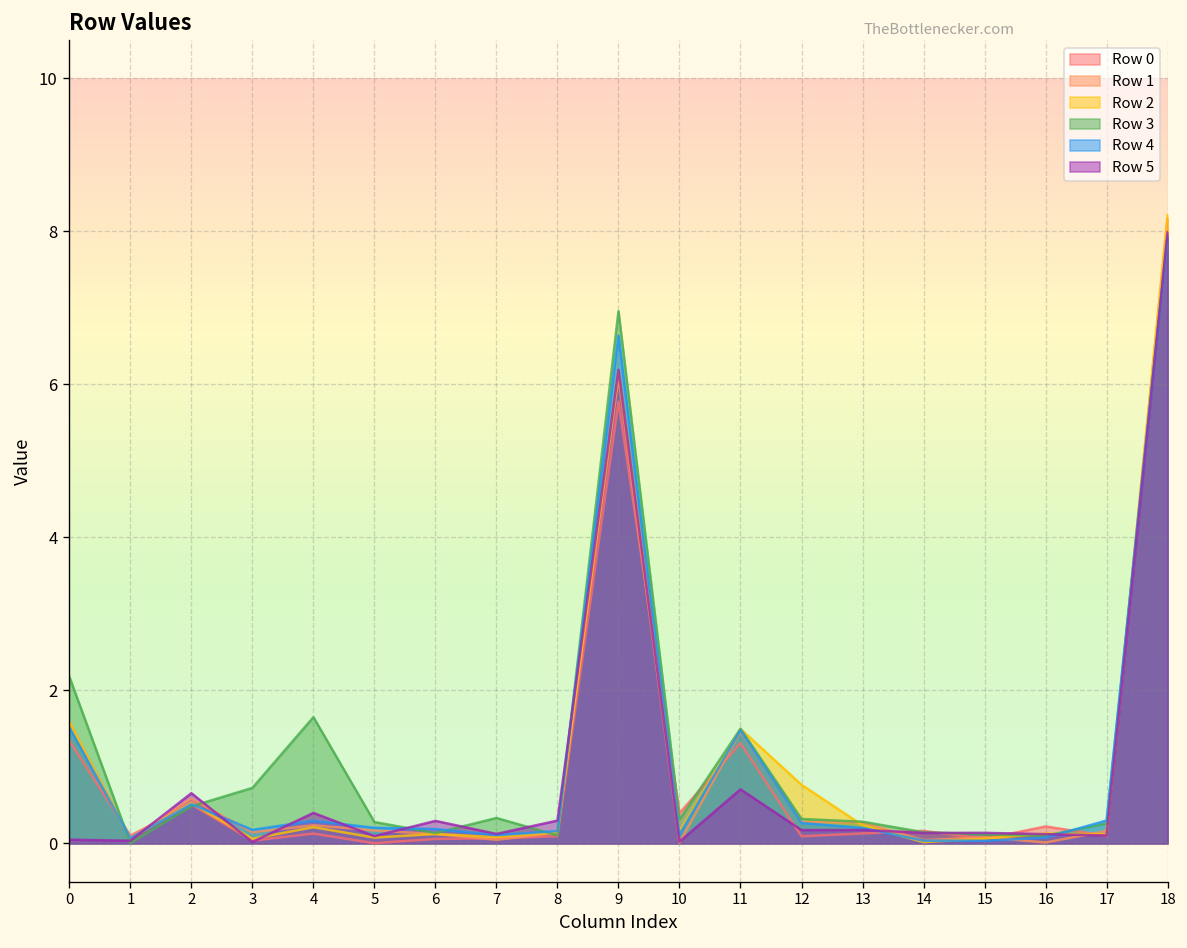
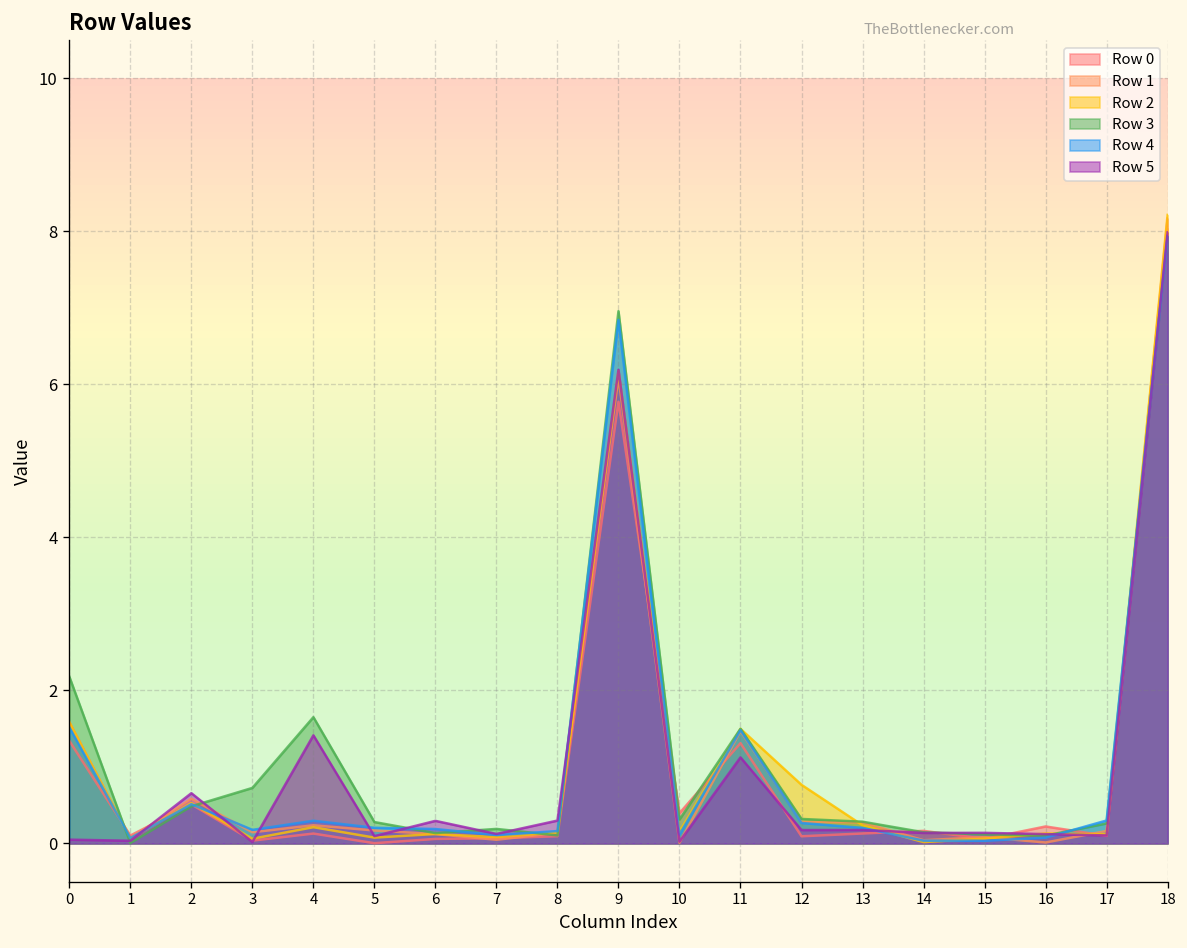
  {
    "Row 2": {
      "12": 0.8,
      "18": 8.2
    },
    "Row 3": {
      "0": 2.2,
      "3": 0.7,
      "4": 1.6,
      "5": 0.3,
-     "7": 0.3,
+     "7": 0.2,
      "9": 7.0,
      "10": 0.3
    },
    "Row 4": {
      "0": 1.5,
      "4": 0.3,
      "6": 0.2,
-     "9": 6.6
+     "9": 6.8
    },
    "Row 5": {
      "0": 0.0,
      "2": 0.7,
-     "4": 0.4,
+     "4": 1.4,
      "6": 0.3,
      "8": 0.3,
-     "11": 0.7,
+     "11": 1.1,
      "12": 0.2,
      "18": 8.0
    }
  }
